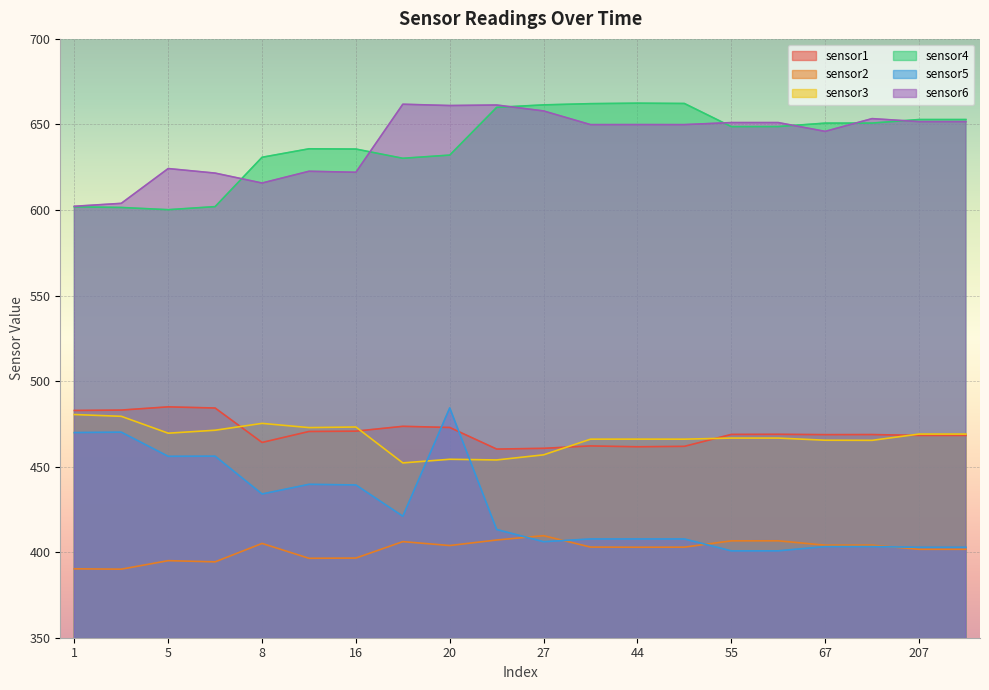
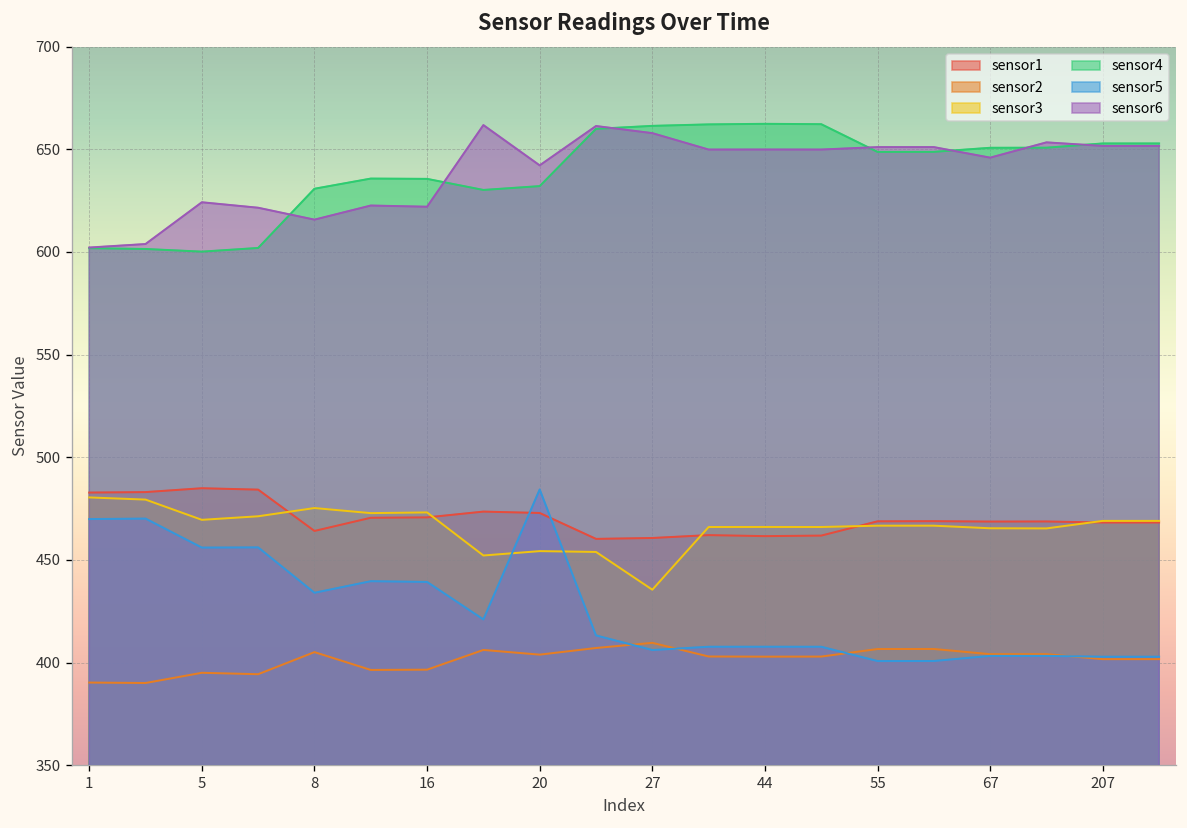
  {
    "sensor3": {
      "8": 475,
      "16": 473,
      "20": 454,
-     "27": 457,
+     "27": 436,
      "44": 466,
      "55": 467,
      "67": 465
    },
    "sensor4": {
      "8": 631,
      "16": 636,
      "20": 632,
      "27": 661,
      "44": 662,
      "55": 649,
      "67": 651
    },
    "sensor5": {
      "8": 434,
      "16": 439,
      "20": 484,
      "27": 406,
      "44": 408,
      "55": 401
    },
    "sensor6": {
      "8": 616,
      "16": 622,
-     "20": 661,
+     "20": 642,
      "27": 658,
      "44": 650,
      "55": 651,
      "67": 646
    }
  }
